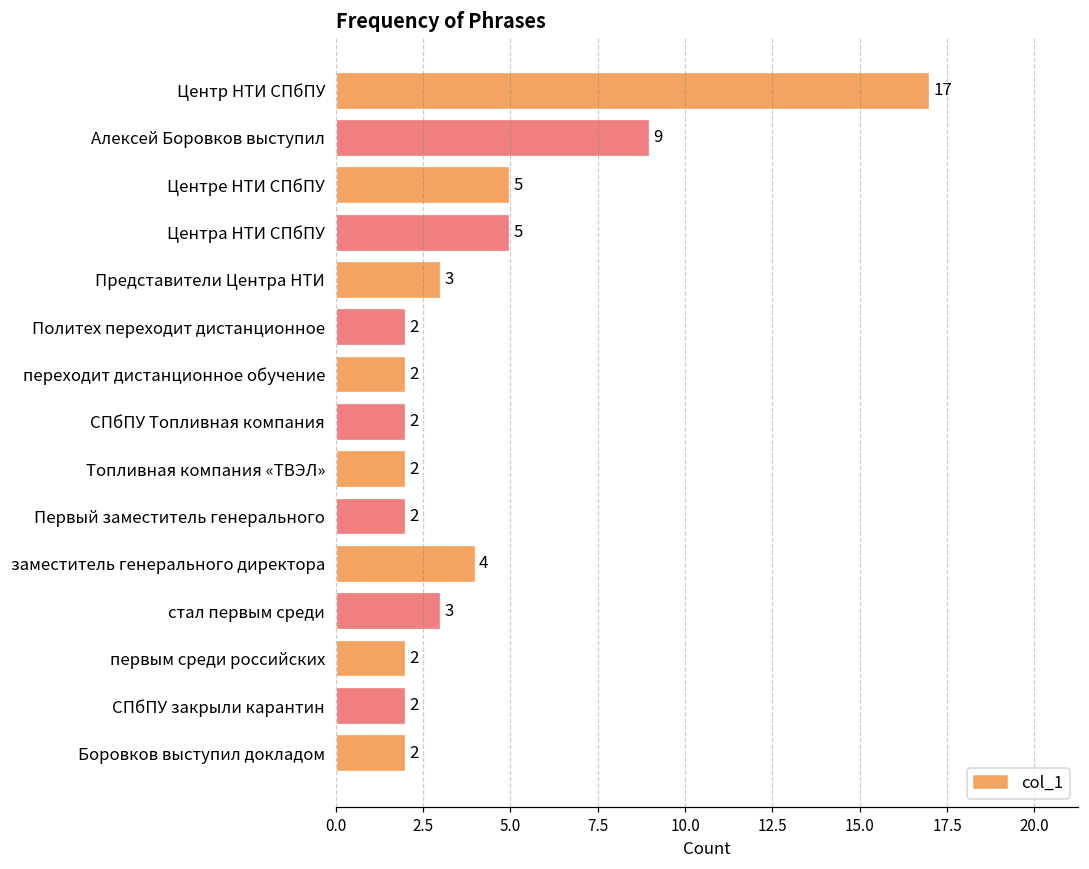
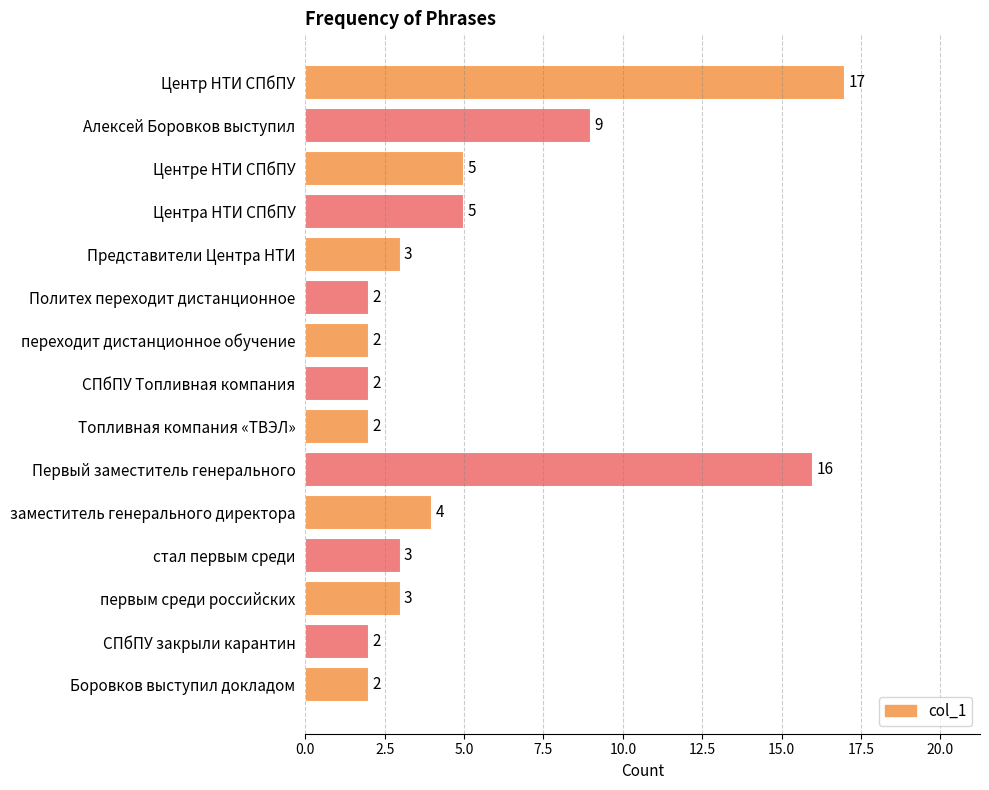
  {
    "Центр НТИ СПбПУ": 17,
    "Алексей Боровков выступил": 9,
    "Центре НТИ СПбПУ": 5,
    "Центра НТИ СПбПУ": 5,
    "Представители Центра НТИ": 3,
    "Политех переходит дистанционное": 2,
    "переходит дистанционное обучение": 2,
    "СПбПУ Топливная компания": 2,
    "Топливная компания «ТВЭЛ»": 2,
-   "Первый заместитель генерального": 2,
+   "Первый заместитель генерального": 16,
    "заместитель генерального директора": 4,
    "стал первым среди": 3,
-   "первым среди российских": 2,
+   "первым среди российских": 3,
    "СПбПУ закрыли карантин": 2,
    "Боровков выступил докладом": 2
  }
